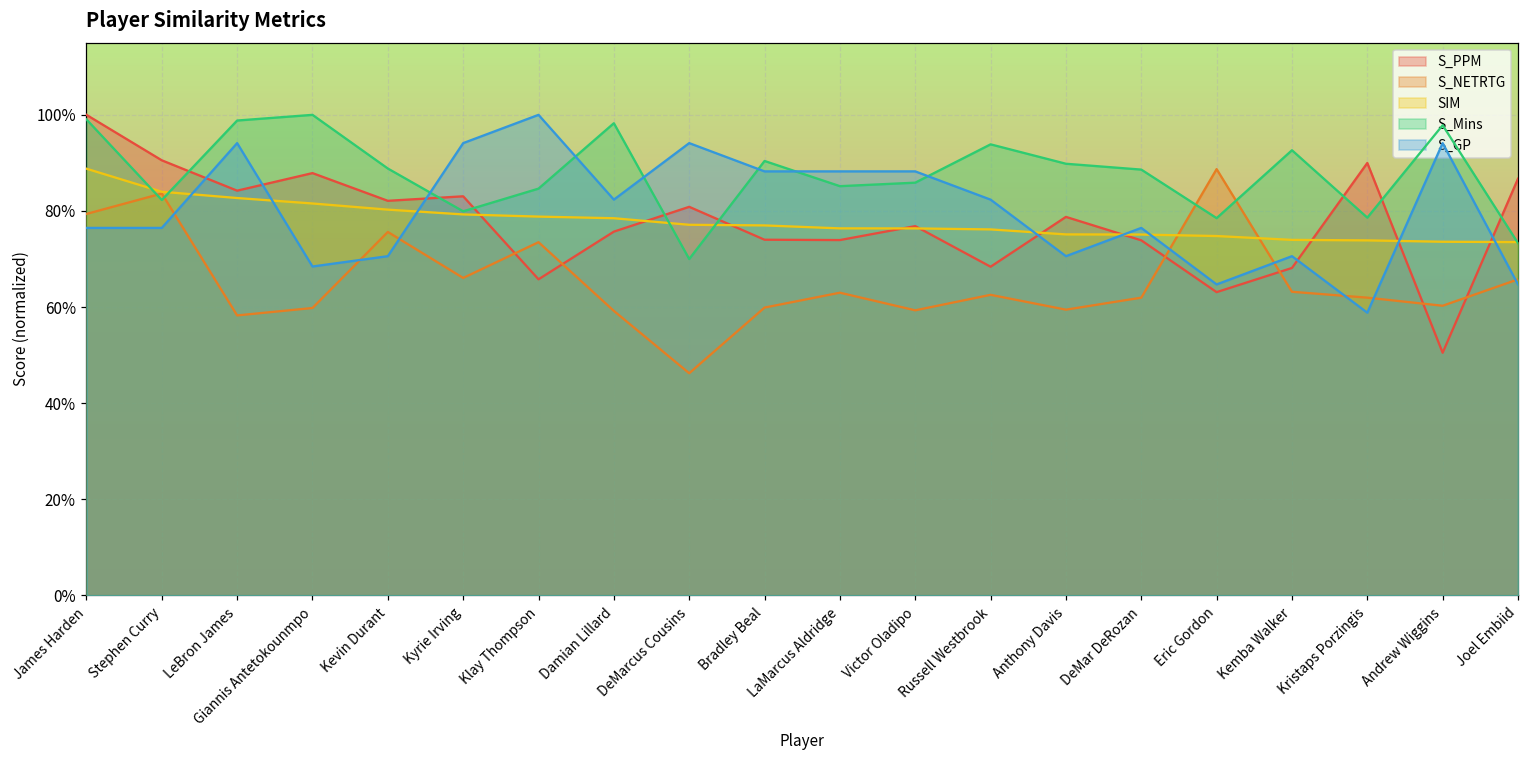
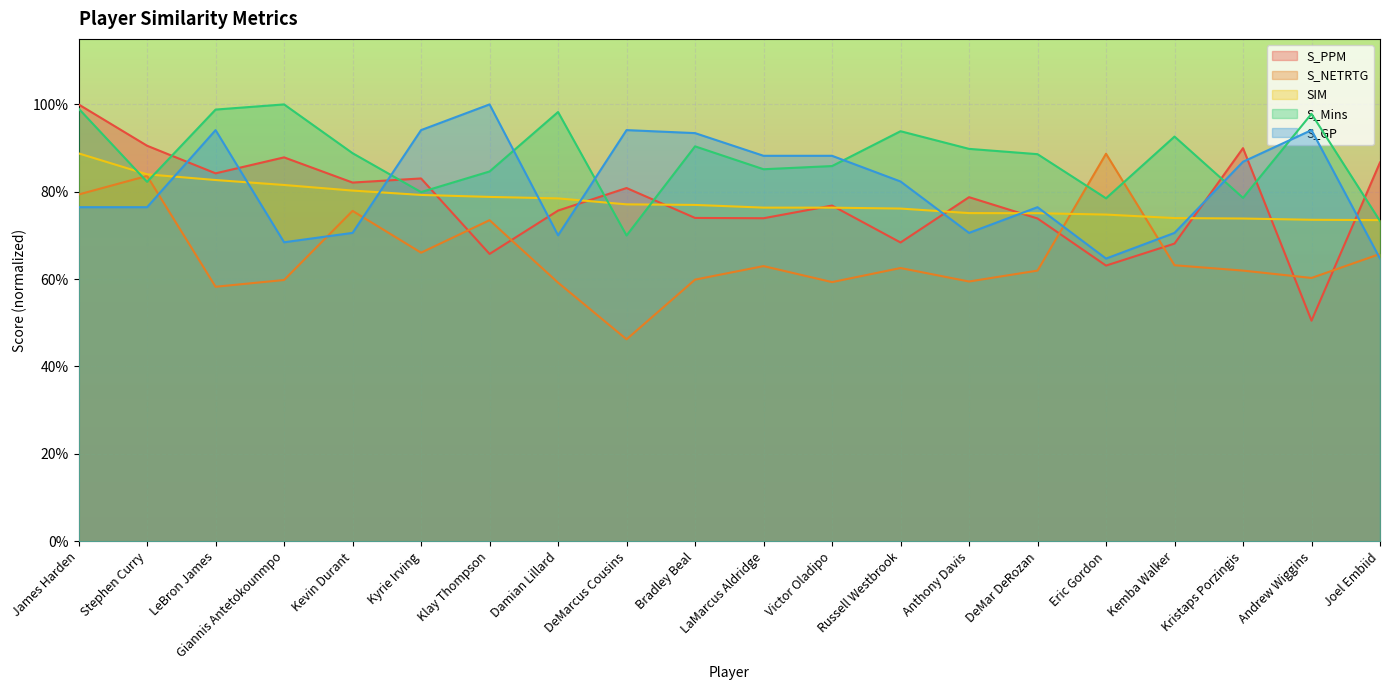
  {
    "S_Mins": {
      "James Harden": "99%",
      "Stephen Curry": "82%",
      "LeBron James": "99%",
      "Giannis Antetokounmpo": "100%",
      "Kevin Durant": "89%",
      "Kyrie Irving": "80%",
      "Klay Thompson": "85%",
      "Damian Lillard": "98%",
      "DeMarcus Cousins": "70%",
      "Bradley Beal": "90%",
      "LaMarcus Aldridge": "85%",
      "Victor Oladipo": "86%",
      "Russell Westbrook": "94%",
      "Anthony Davis": "90%",
      "DeMar DeRozan": "89%",
      "Eric Gordon": "79%",
      "Kemba Walker": "93%",
      "Kristaps Porzingis": "79%"
    },
    "S_GP": {
      "James Harden": "76%",
      "Stephen Curry": "76%",
      "LeBron James": "94%",
      "Giannis Antetokounmpo": "68%",
      "Kevin Durant": "71%",
      "Kyrie Irving": "94%",
      "Klay Thompson": "100%",
-     "Damian Lillard": "82%",
+     "Damian Lillard": "70%",
      "DeMarcus Cousins": "94%",
-     "Bradley Beal": "88%",
+     "Bradley Beal": "93%",
      "LaMarcus Aldridge": "88%",
      "Victor Oladipo": "88%",
      "Russell Westbrook": "82%",
      "Anthony Davis": "71%",
      "DeMar DeRozan": "76%",
      "Eric Gordon": "65%",
      "Kemba Walker": "71%",
-     "Kristaps Porzingis": "59%",
+     "Kristaps Porzingis": "87%",
      "Joel Embiid": "65%"
    }
  }
